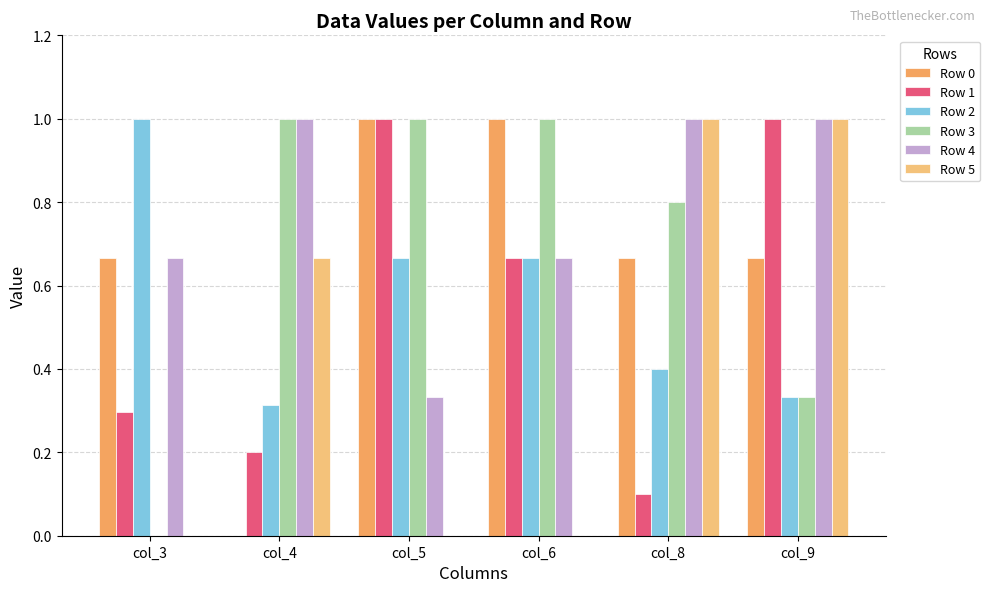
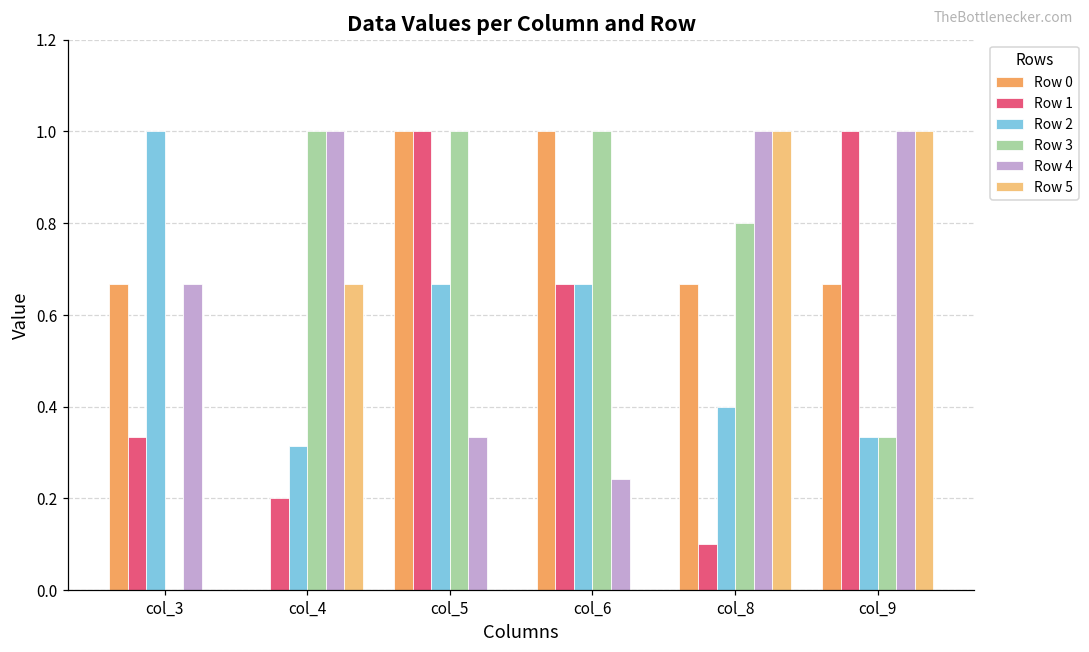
  {
    "Row 1": {
-     "col_3": 0.30,
+     "col_3": 0.33,
      "col_4": 0.20,
      "col_5": 1.00,
      "col_6": 0.67,
      "col_8": 0.10,
      "col_9": 1.00
    },
    "Row 2": {
      "col_3": 1.00,
      "col_4": 0.31,
      "col_5": 0.67,
      "col_6": 0.67,
      "col_8": 0.40,
      "col_9": 0.33
    },
    "Row 3": {
      "col_3": 0.00,
      "col_4": 1.00,
      "col_5": 1.00,
      "col_6": 1.00,
      "col_8": 0.80,
      "col_9": 0.33
    },
    "Row 4": {
      "col_3": 0.67,
      "col_4": 1.00,
      "col_5": 0.33,
-     "col_6": 0.67,
+     "col_6": 0.24,
      "col_8": 1.00,
      "col_9": 1.00
    }
  }
